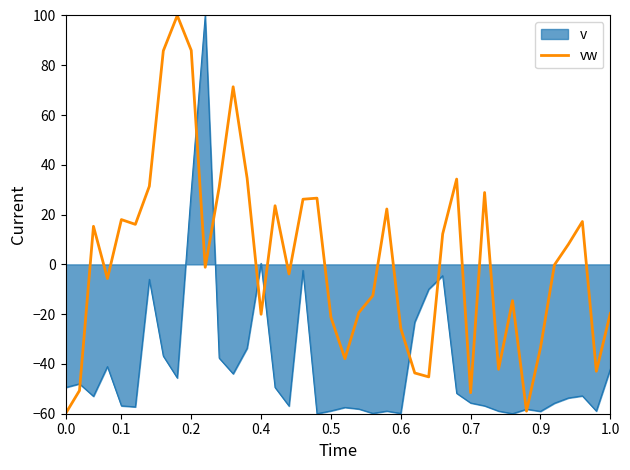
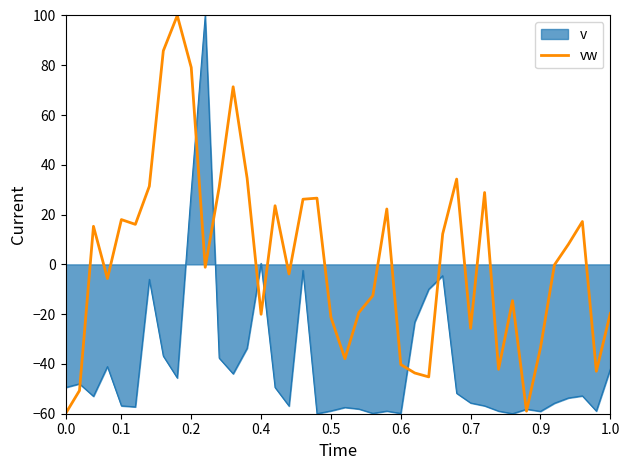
  {
    "vw": {
      "0.0": -60,
      "0.1": 18,
-     "0.2": 86,
+     "0.2": 79,
      "0.4": -20,
      "0.5": -21,
-     "0.6": -26,
-     "0.7": -52,
+     "0.6": -40,
+     "0.7": -26,
      "0.9": -34,
      "1.0": -20
    }
  }
